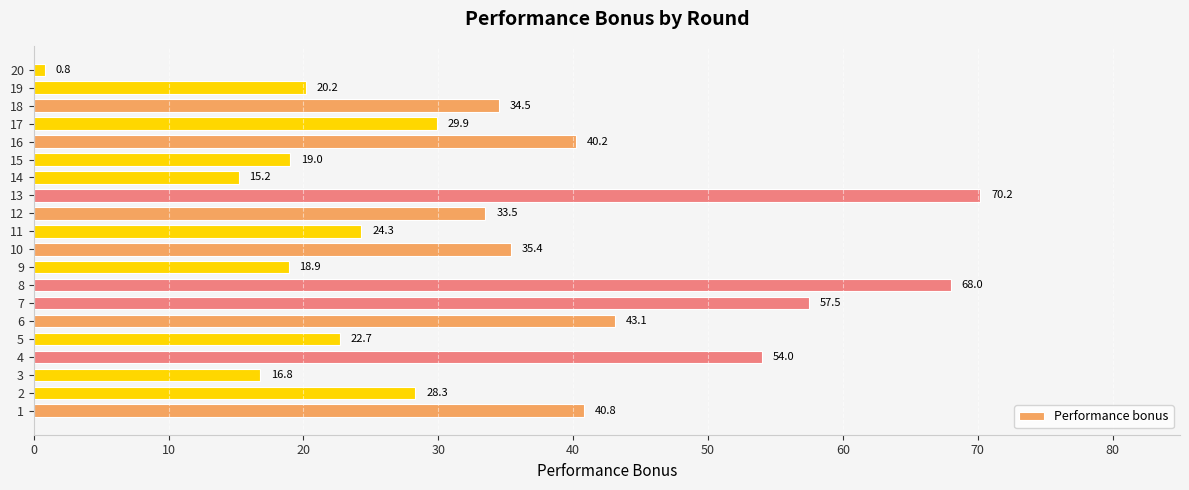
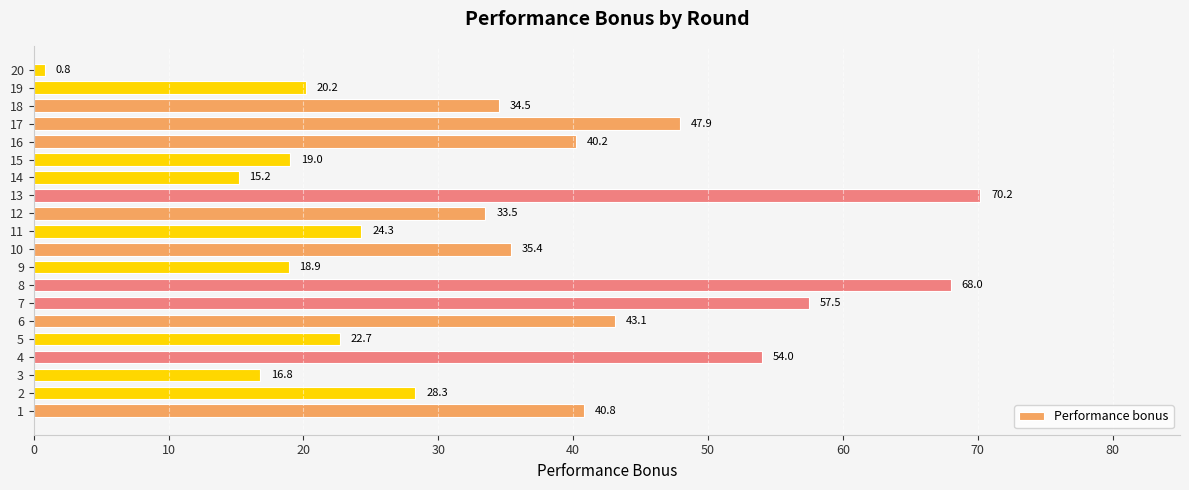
  {
    "20": 0.8,
    "19": 20.2,
    "18": 34.5,
-   "17": 29.9,
+   "17": 47.9,
    "16": 40.2,
    "15": 19.0,
    "14": 15.2,
    "13": 70.2,
    "12": 33.5,
    "11": 24.3,
    "10": 35.4,
    "9": 18.9,
    "8": 68.0,
    "7": 57.5,
    "6": 43.1,
    "5": 22.7,
    "4": 54.0,
    "3": 16.8,
    "2": 28.3,
    "1": 40.8
  }
